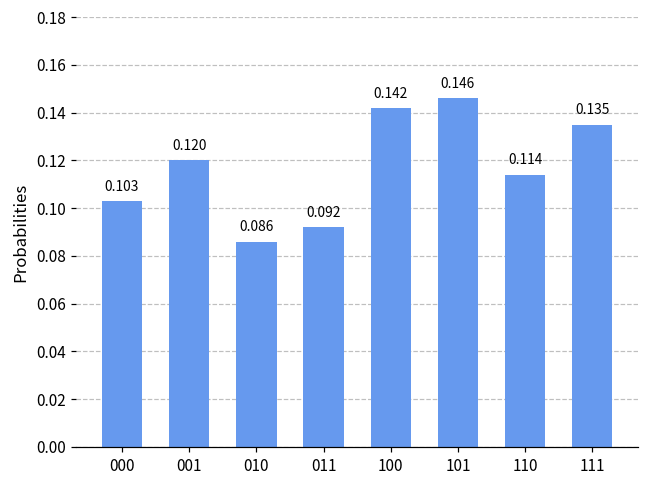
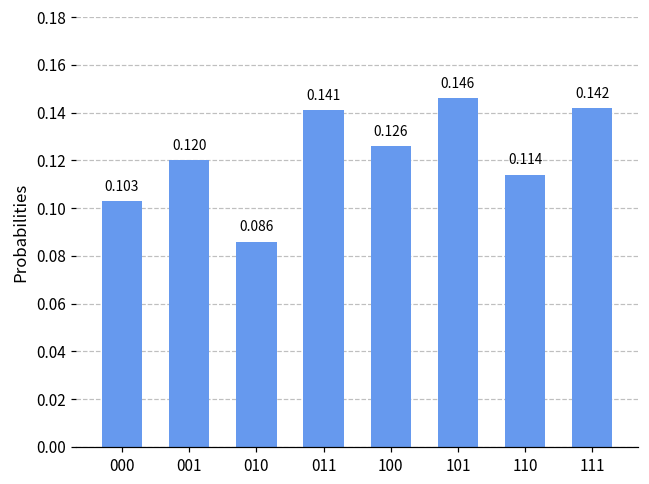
  {
    "000": 0.103,
    "001": 0.120,
    "010": 0.086,
-   "011": 0.092,
-   "100": 0.142,
+   "011": 0.141,
+   "100": 0.126,
    "101": 0.146,
    "110": 0.114,
-   "111": 0.135
+   "111": 0.142
  }
